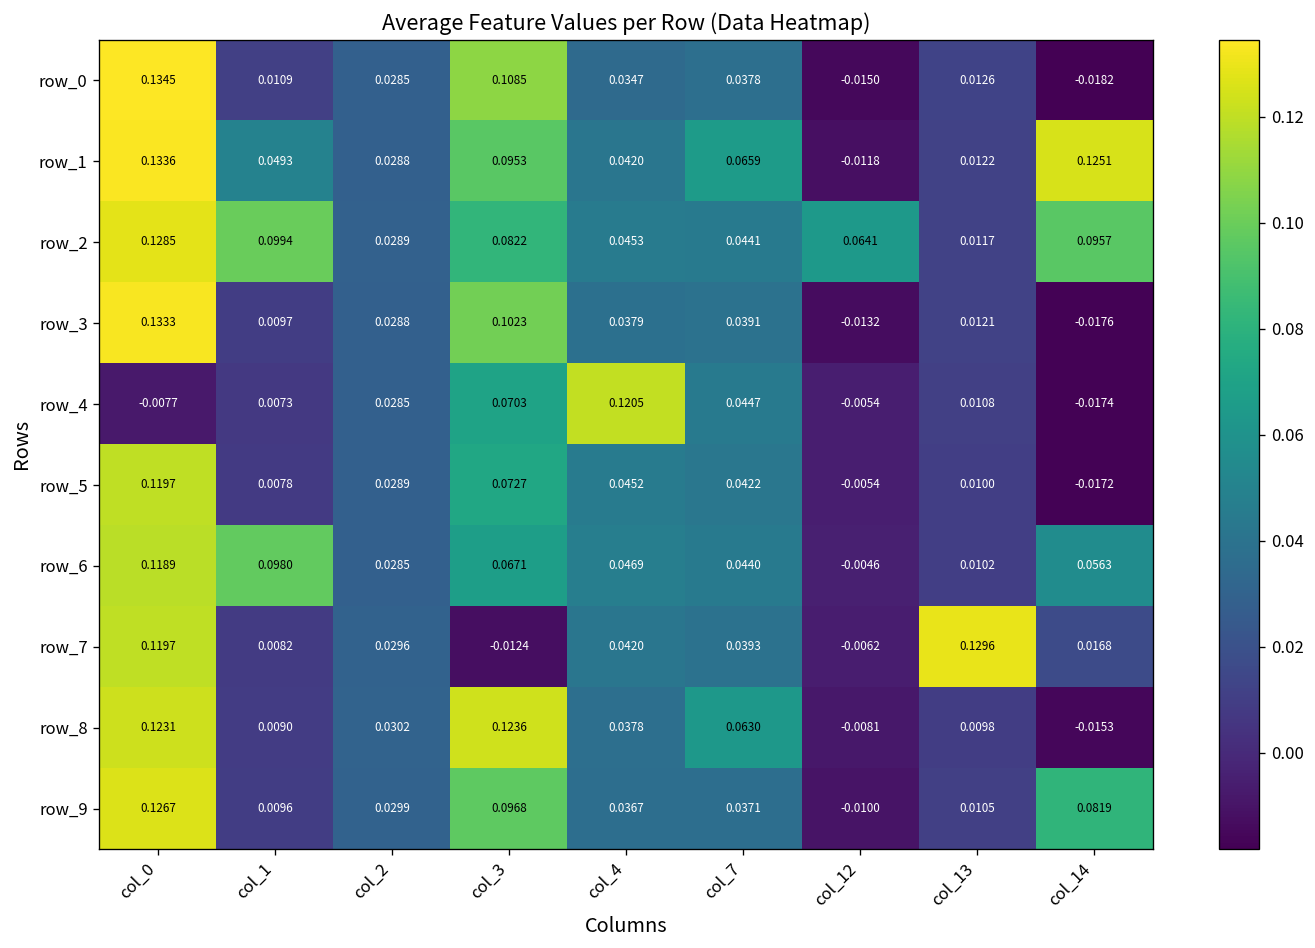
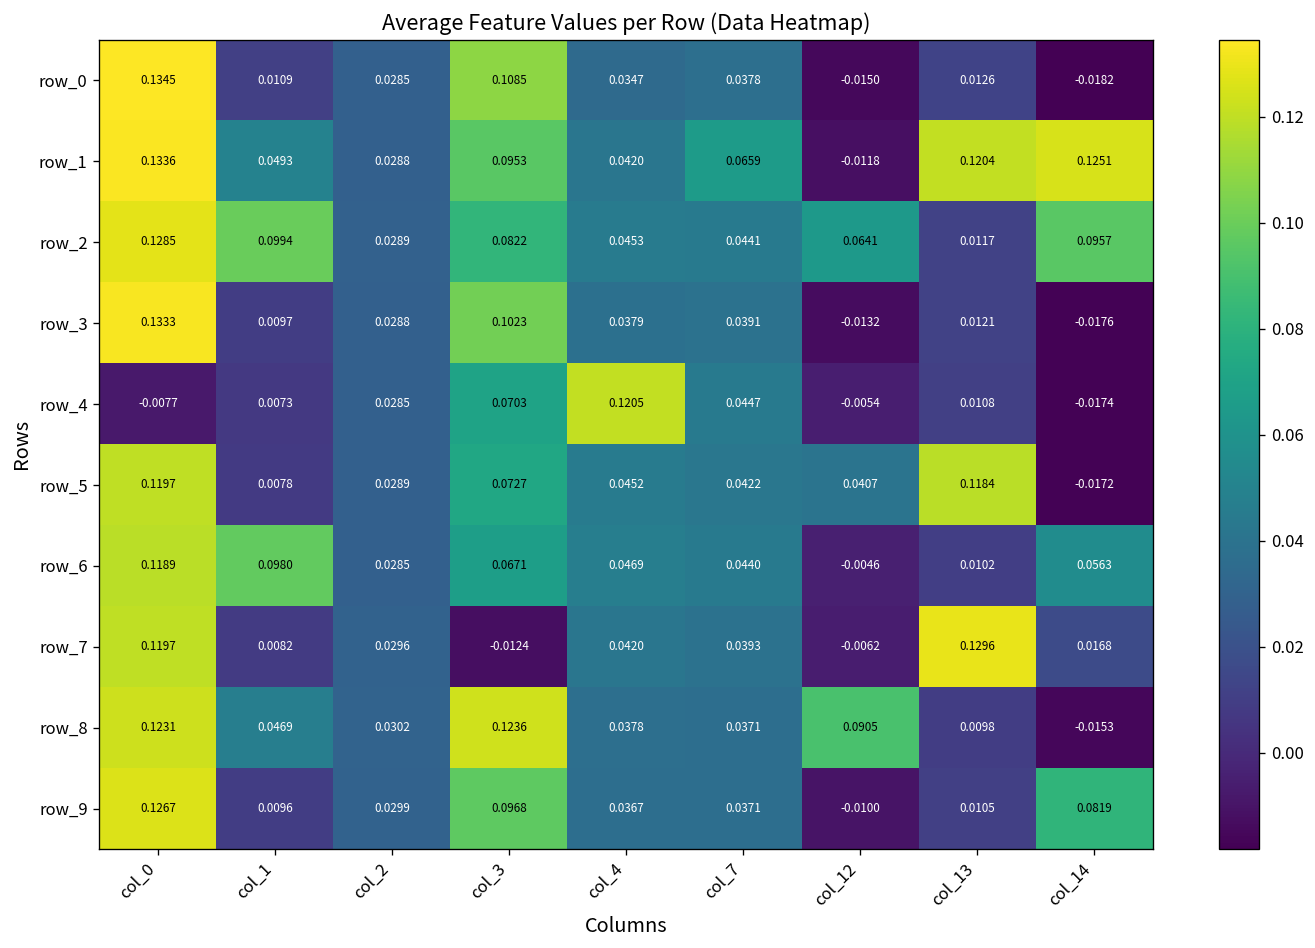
  {
    "row_0": {
      "col_0": 0.1345,
      "col_1": 0.0109,
      "col_2": 0.0285,
      "col_3": 0.1085,
      "col_4": 0.0347,
      "col_7": 0.0378,
      "col_12": -0.0150,
      "col_13": 0.0126,
      "col_14": -0.0182
    },
    "row_1": {
      "col_0": 0.1336,
      "col_1": 0.0493,
      "col_2": 0.0288,
      "col_3": 0.0953,
      "col_4": 0.0420,
      "col_7": 0.0659,
      "col_12": -0.0118,
-     "col_13": 0.0122,
+     "col_13": 0.1204,
      "col_14": 0.1251
    },
    "row_2": {
      "col_0": 0.1285,
      "col_1": 0.0994,
      "col_2": 0.0289,
      "col_3": 0.0822,
      "col_4": 0.0453,
      "col_7": 0.0441,
      "col_12": 0.0641,
      "col_13": 0.0117,
      "col_14": 0.0957
    },
    "row_3": {
      "col_0": 0.1333,
      "col_1": 0.0097,
      "col_2": 0.0288,
      "col_3": 0.1023,
      "col_4": 0.0379,
      "col_7": 0.0391,
      "col_12": -0.0132,
      "col_13": 0.0121,
      "col_14": -0.0176
    },
    "row_4": {
      "col_0": -0.0077,
      "col_1": 0.0073,
      "col_2": 0.0285,
      "col_3": 0.0703,
      "col_4": 0.1205,
      "col_7": 0.0447,
      "col_12": -0.0054,
      "col_13": 0.0108,
      "col_14": -0.0174
    },
    "row_5": {
      "col_0": 0.1197,
      "col_1": 0.0078,
      "col_2": 0.0289,
      "col_3": 0.0727,
      "col_4": 0.0452,
      "col_7": 0.0422,
-     "col_12": -0.0054,
-     "col_13": 0.0100,
+     "col_12": 0.0407,
+     "col_13": 0.1184,
      "col_14": -0.0172
    },
    "row_6": {
      "col_0": 0.1189,
      "col_1": 0.0980,
      "col_2": 0.0285,
      "col_3": 0.0671,
      "col_4": 0.0469,
      "col_7": 0.0440,
      "col_12": -0.0046,
      "col_13": 0.0102,
      "col_14": 0.0563
    },
    "row_7": {
      "col_0": 0.1197,
      "col_1": 0.0082,
      "col_2": 0.0296,
      "col_3": -0.0124,
      "col_4": 0.0420,
      "col_7": 0.0393,
      "col_12": -0.0062,
      "col_13": 0.1296,
      "col_14": 0.0168
    },
    "row_8": {
      "col_0": 0.1231,
-     "col_1": 0.0090,
+     "col_1": 0.0469,
      "col_2": 0.0302,
      "col_3": 0.1236,
      "col_4": 0.0378,
-     "col_7": 0.0630,
-     "col_12": -0.0081,
+     "col_7": 0.0371,
+     "col_12": 0.0905,
      "col_13": 0.0098,
      "col_14": -0.0153
    },
    "row_9": {
      "col_0": 0.1267,
      "col_1": 0.0096,
      "col_2": 0.0299,
      "col_3": 0.0968,
      "col_4": 0.0367,
      "col_7": 0.0371,
      "col_12": -0.0100,
      "col_13": 0.0105,
      "col_14": 0.0819
    }
  }
